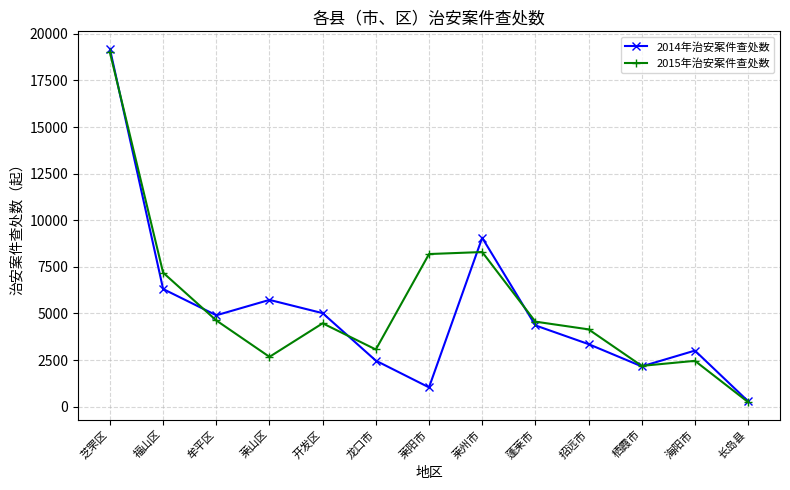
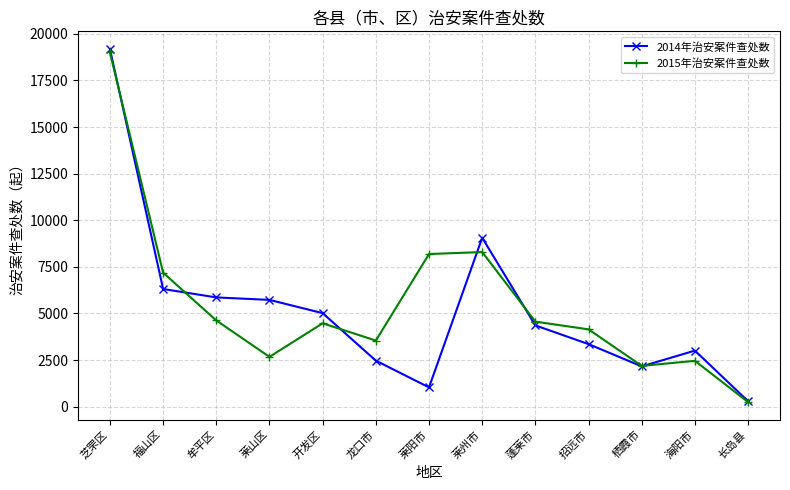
  {
    "2014年治安案件查处数": {
      "芝罘区": 19200,
      "福山区": 6300,
-     "牟平区": 4900,
+     "牟平区": 5900,
      "莱山区": 5700,
      "开发区": 5000,
      "龙口市": 2500,
      "莱阳市": 1000,
      "莱州市": 9100,
      "蓬莱市": 4400,
      "招远市": 3400,
      "海阳市": 3000
    },
    "2015年治安案件查处数": {
      "芝罘区": 19000,
      "福山区": 7200,
      "牟平区": 4600,
      "莱山区": 2700,
      "开发区": 4500,
-     "龙口市": 3100,
+     "龙口市": 3500,
      "莱阳市": 8200,
      "莱州市": 8300,
      "蓬莱市": 4600,
      "招远市": 4100,
      "海阳市": 2500
    }
  }
